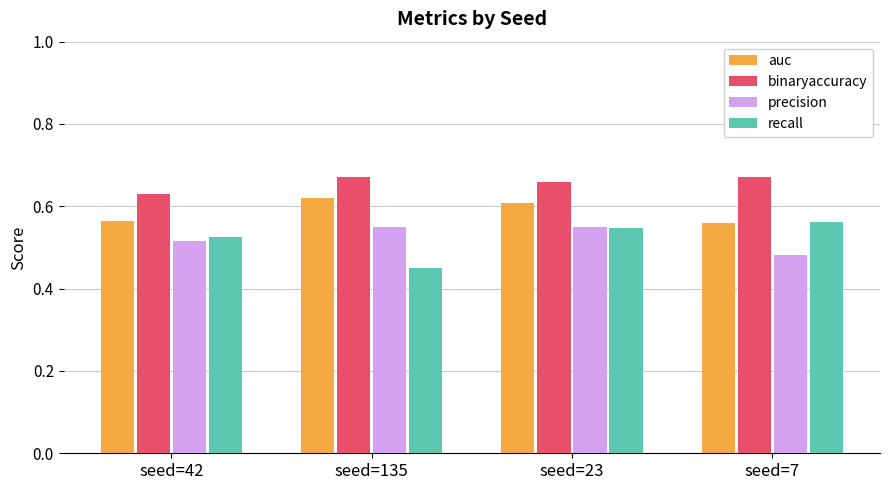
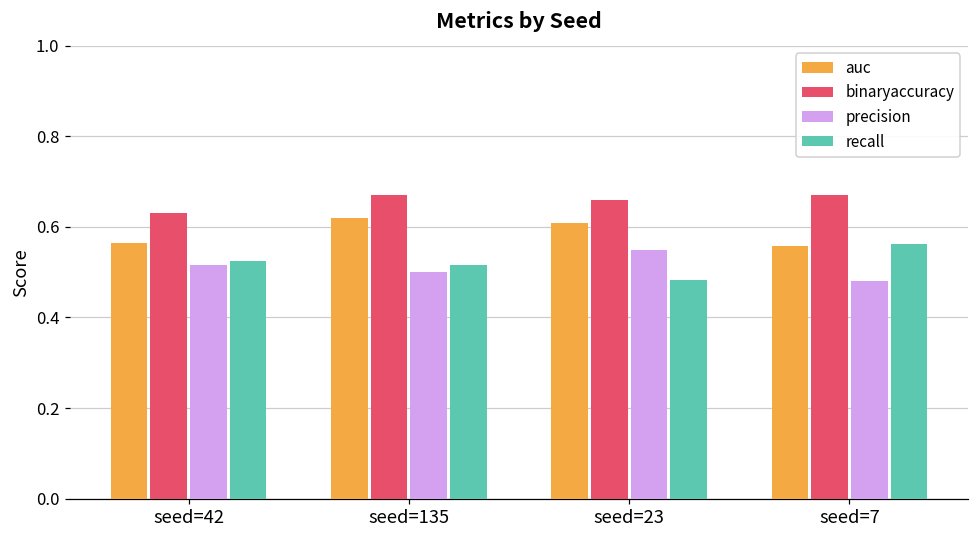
  {
    "auc": {
      "seed=42": 0.56,
      "seed=135": 0.62,
      "seed=23": 0.61,
      "seed=7": 0.56
    },
    "binaryaccuracy": {
      "seed=42": 0.63,
      "seed=135": 0.67,
      "seed=23": 0.66,
      "seed=7": 0.67
    },
    "precision": {
      "seed=42": 0.52,
-     "seed=135": 0.55,
+     "seed=135": 0.50,
      "seed=23": 0.55,
      "seed=7": 0.48
    },
    "recall": {
      "seed=42": 0.53,
-     "seed=135": 0.45,
-     "seed=23": 0.55,
+     "seed=135": 0.52,
+     "seed=23": 0.48,
      "seed=7": 0.56
    }
  }
